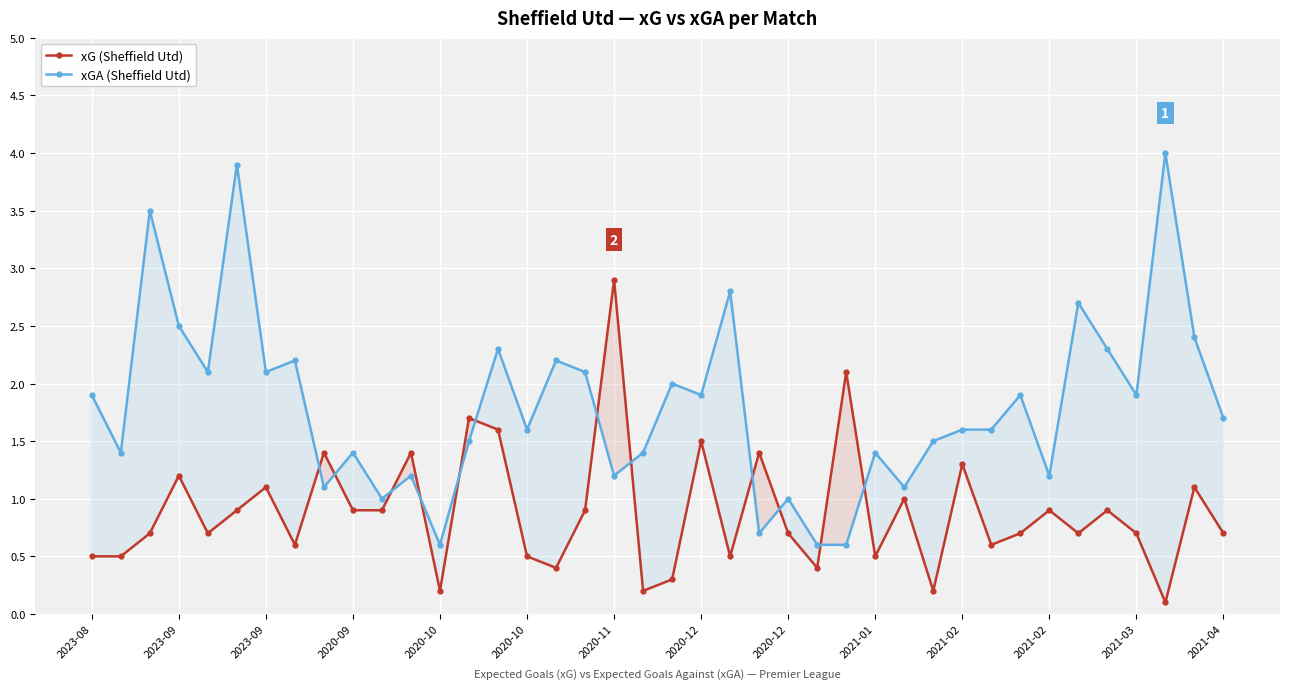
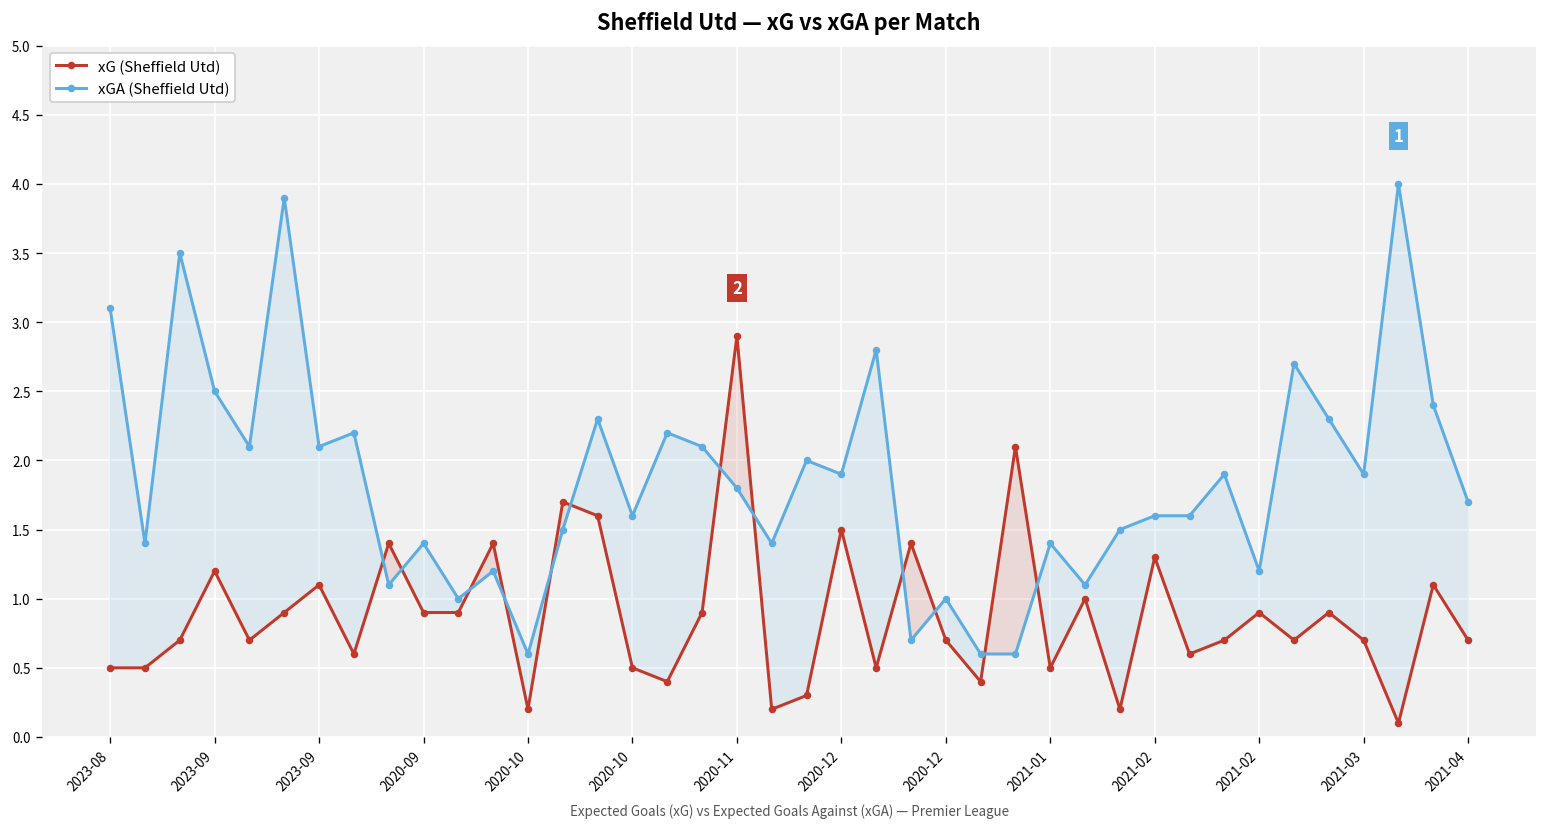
  {
    "xG (Sheffield Utd)": {
      "2023-08": 0.5,
      "2020-09": 0.9,
      "2020-11": 2.9,
      "2021-01": 0.5,
      "2021-03": 0.7,
      "2021-04": 0.7
    },
    "xGA (Sheffield Utd)": {
-     "2023-08": 1.9,
+     "2023-08": 3.1,
      "2020-09": 1.4,
-     "2020-11": 1.2,
+     "2020-11": 1.8,
      "2021-01": 1.4,
      "2021-03": 1.9,
      "2021-04": 1.7
    }
  }
